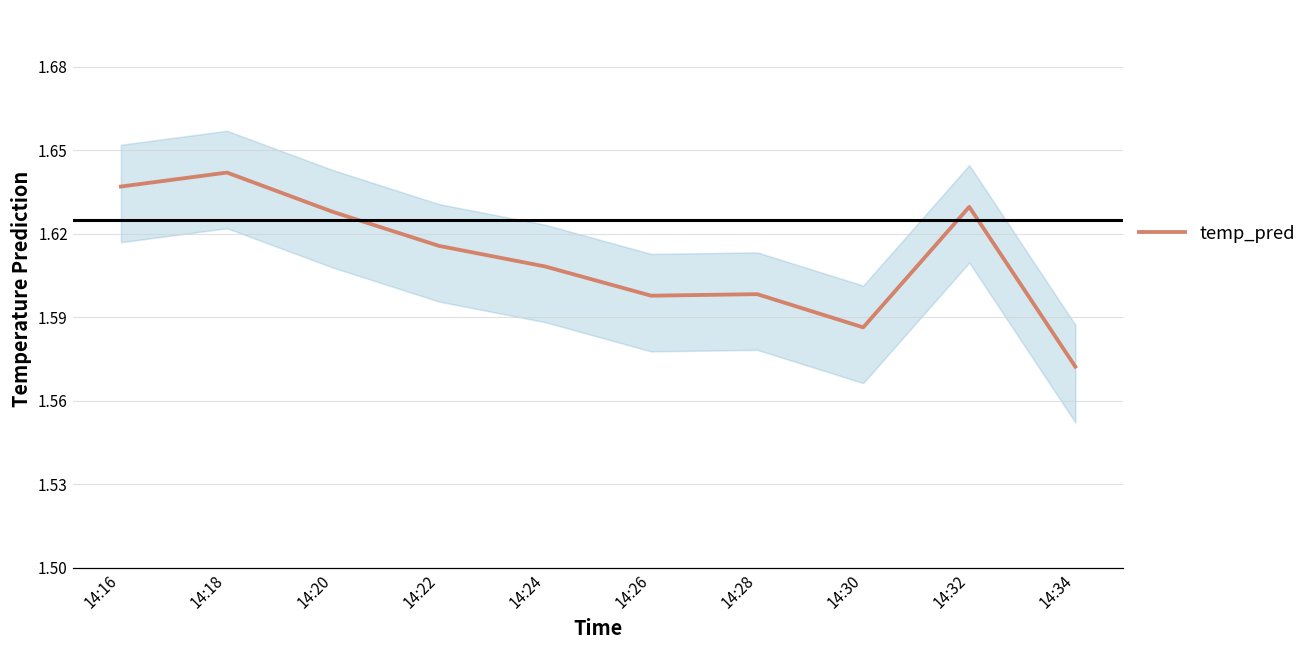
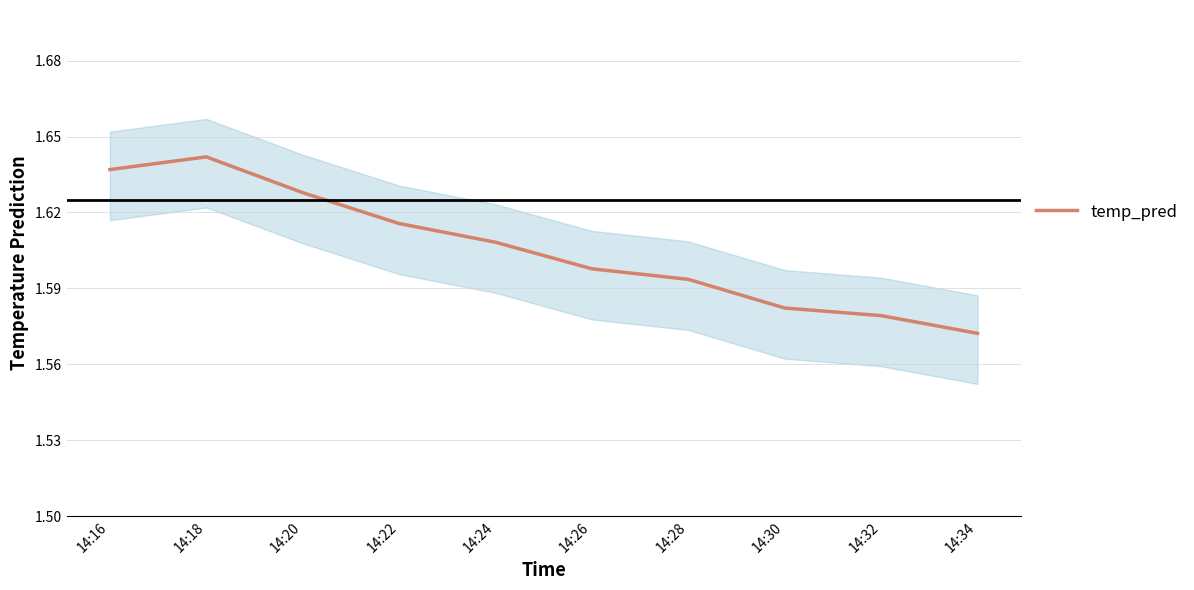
  {
    "temp_pred": {
      "14:16": 1.637,
      "14:18": 1.642,
      "14:20": 1.628,
      "14:22": 1.616,
      "14:24": 1.608,
      "14:26": 1.598,
-     "14:28": 1.598,
-     "14:30": 1.586,
-     "14:32": 1.630,
+     "14:28": 1.594,
+     "14:30": 1.582,
+     "14:32": 1.579,
      "14:34": 1.572
    }
  }
